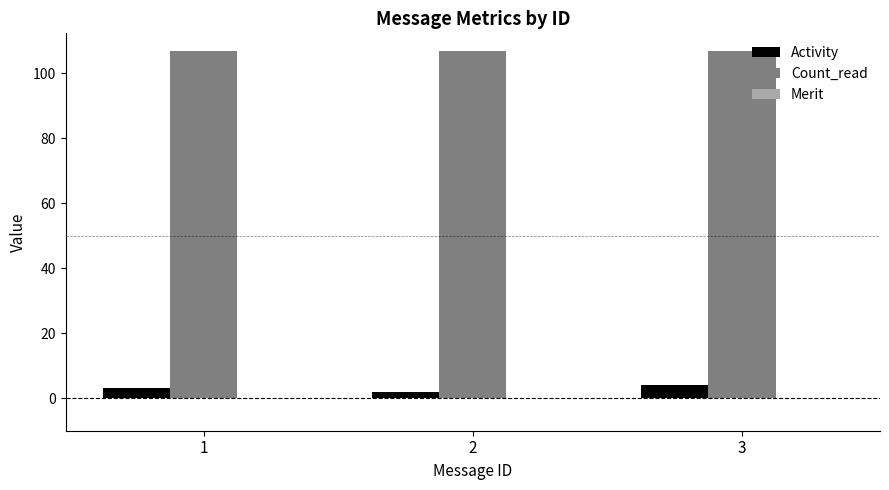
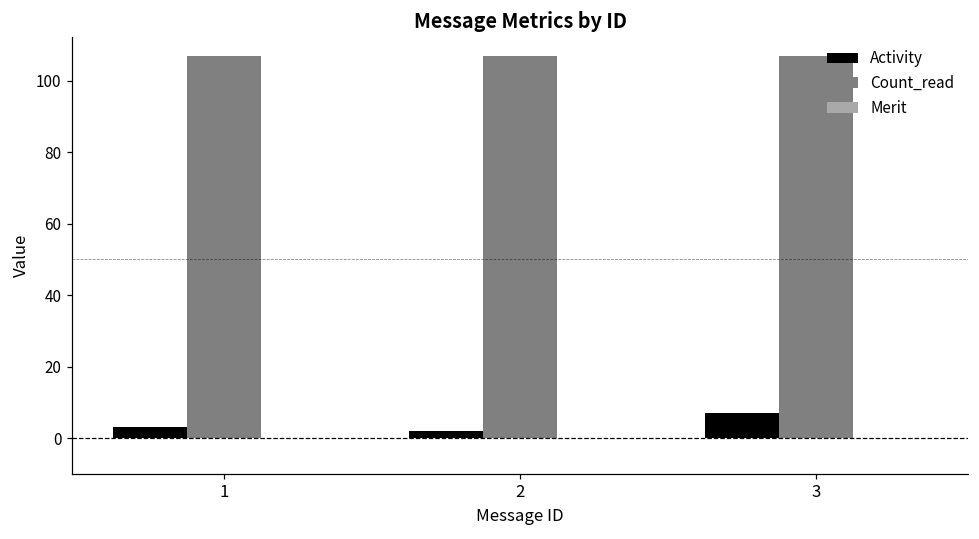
  {
    "Activity": {
      "1": 3,
      "2": 2,
-     "3": 4
+     "3": 7
    },
    "Count_read": {
      "1": 107,
      "2": 107,
      "3": 107
    },
    "Merit": {
      "1": 0,
      "2": 0,
      "3": 0
    }
  }
